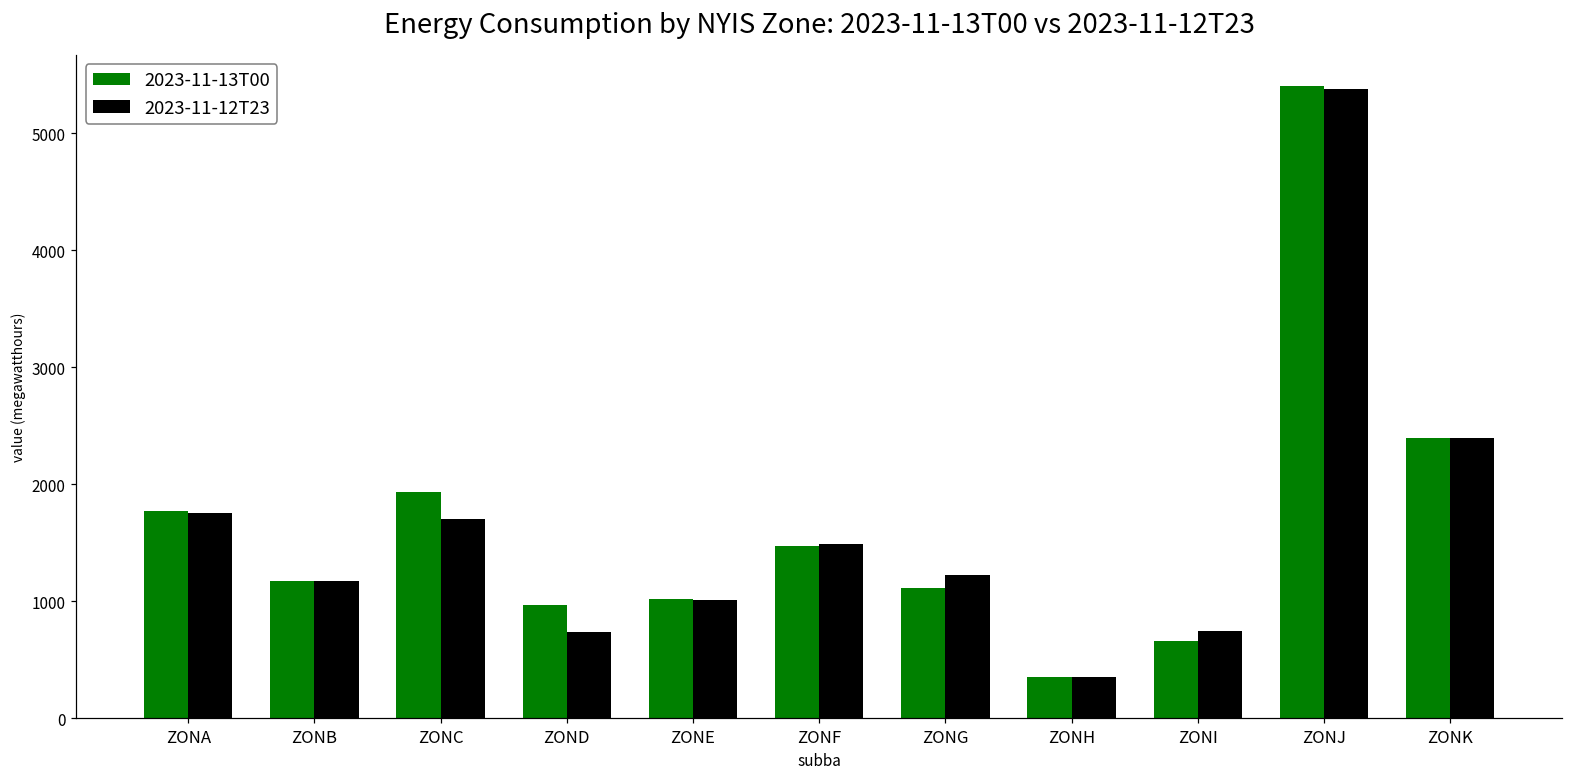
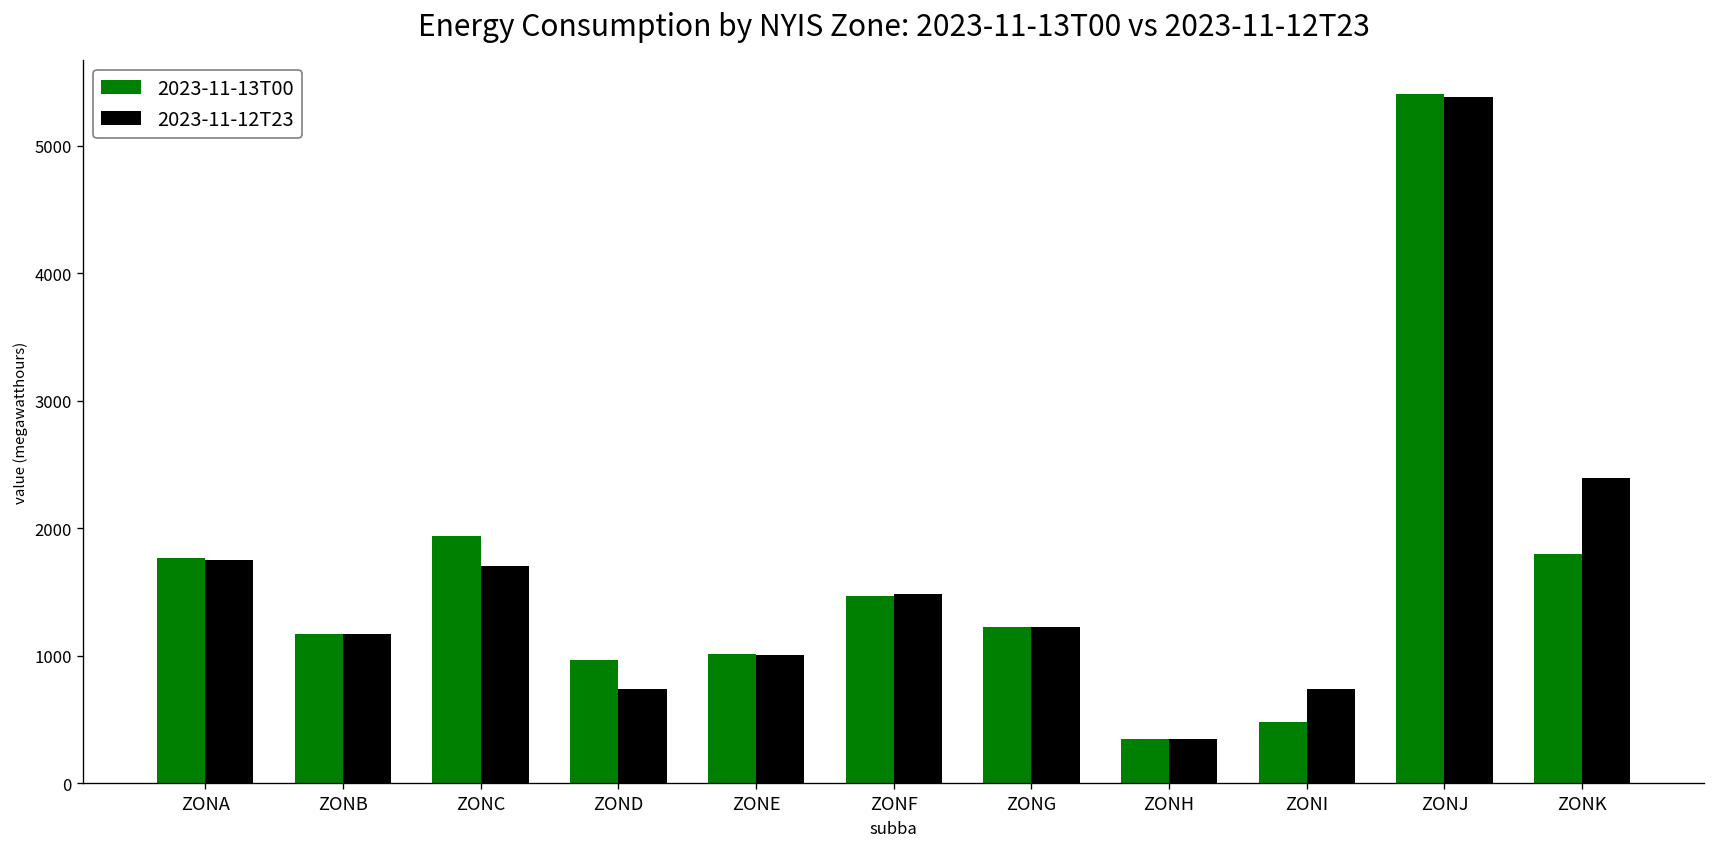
  {
    "2023-11-13T00": {
      "ZONA": 1770,
      "ZONB": 1170,
      "ZONC": 1940,
      "ZOND": 970,
      "ZONE": 1020,
      "ZONF": 1470,
-     "ZONG": 1110,
+     "ZONG": 1230,
      "ZONH": 350,
-     "ZONI": 660,
+     "ZONI": 480,
      "ZONJ": 5400,
-     "ZONK": 2400
+     "ZONK": 1800
    },
    "2023-11-12T23": {
      "ZONA": 1750,
      "ZONB": 1170,
      "ZONC": 1710,
      "ZOND": 740,
      "ZONE": 1010,
      "ZONF": 1490,
      "ZONG": 1230,
      "ZONH": 350,
      "ZONI": 740,
      "ZONJ": 5380,
      "ZONK": 2390
    }
  }
